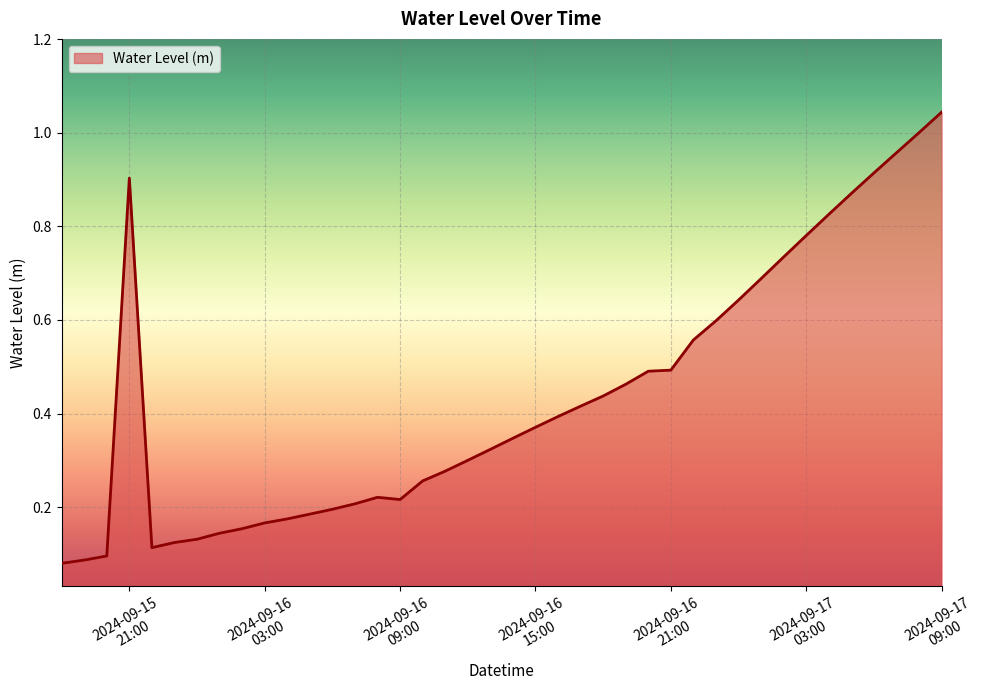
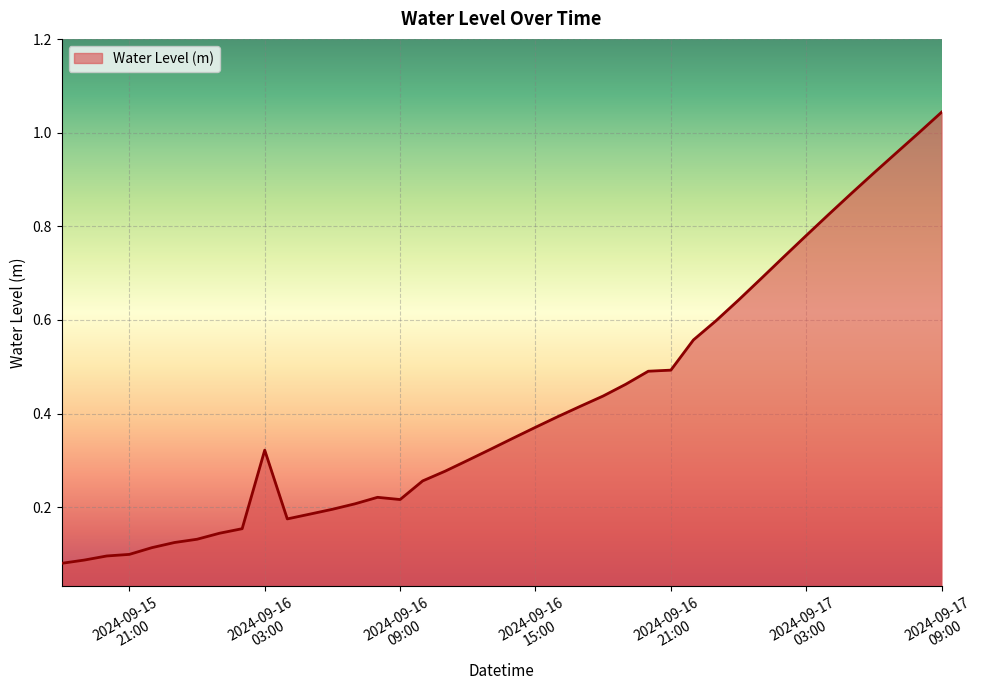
  {
-   "2024-09-15 21:00": 0.90,
-   "2024-09-16 03:00": 0.17,
+   "2024-09-15 21:00": 0.10,
+   "2024-09-16 03:00": 0.32,
    "2024-09-16 09:00": 0.22,
    "2024-09-16 15:00": 0.37,
    "2024-09-16 21:00": 0.49,
    "2024-09-17 03:00": 0.78,
    "2024-09-17 09:00": 1.04
  }
